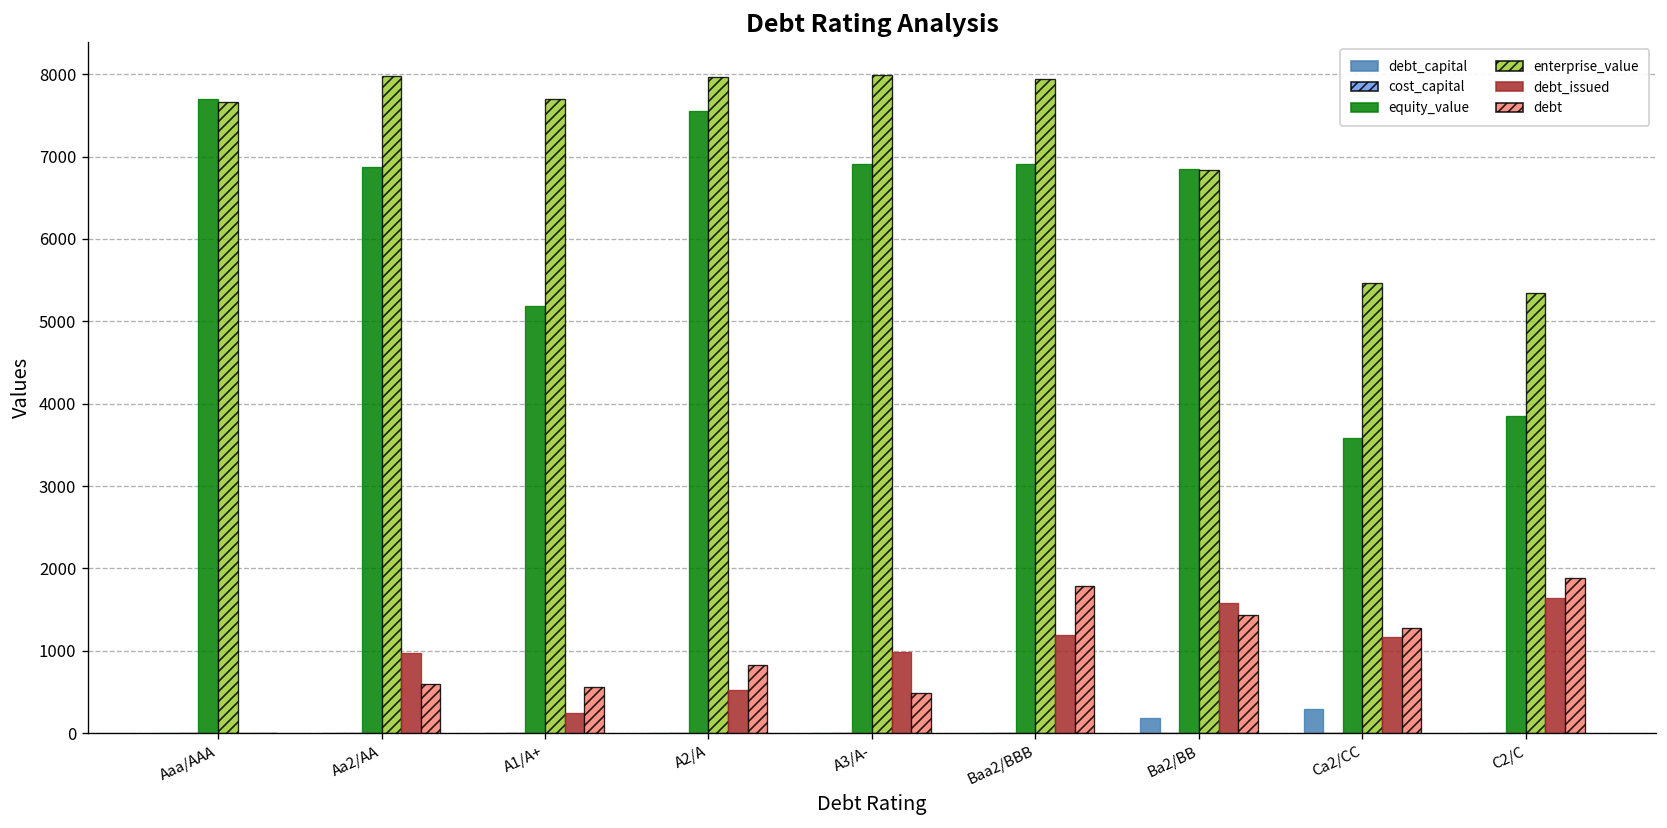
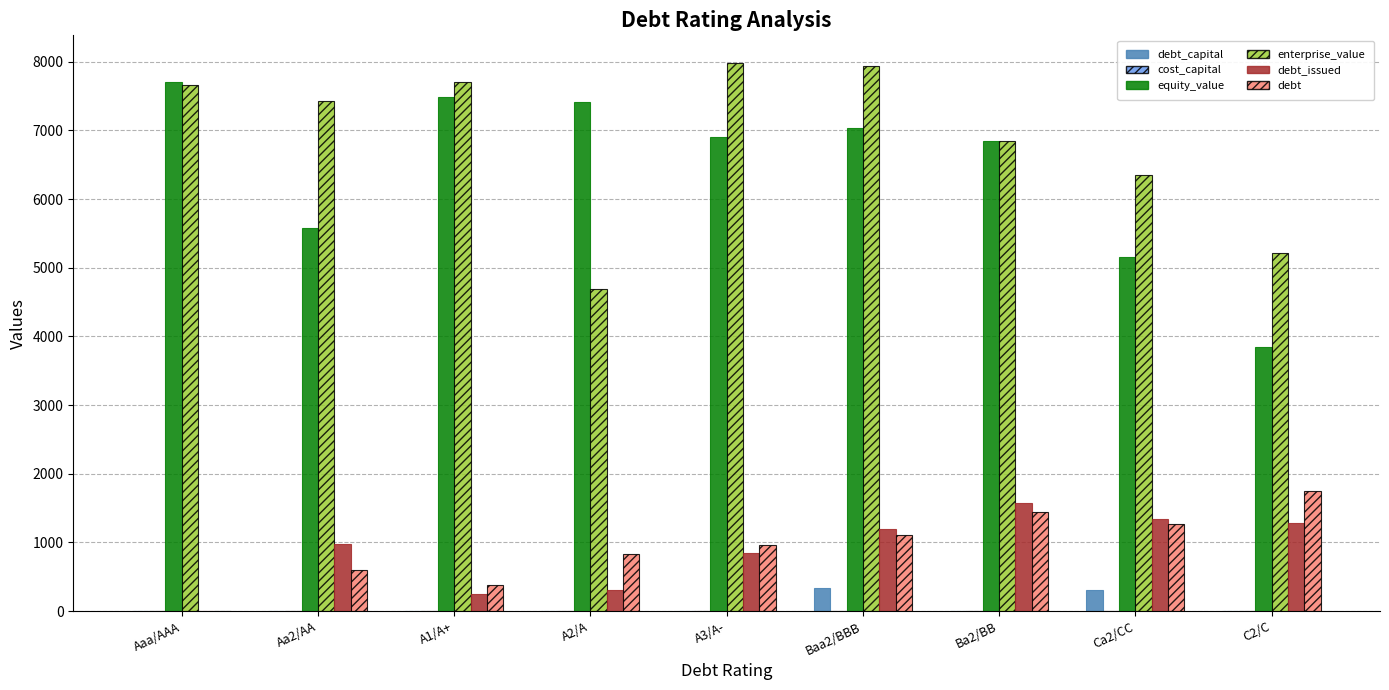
  {
    "debt_capital": {
-     "Baa2/BBB": 0,
-     "Ba2/BB": 200,
+     "Baa2/BBB": 300,
+     "Ba2/BB": 0,
      "Ca2/CC": 300
    },
    "equity_value": {
      "Aaa/AAA": 7700,
-     "Aa2/AA": 6900,
-     "A1/A+": 5200,
-     "A2/A": 7500,
+     "Aa2/AA": 5600,
+     "A1/A+": 7500,
+     "A2/A": 7400,
      "A3/A-": 6900,
-     "Baa2/BBB": 6900,
+     "Baa2/BBB": 7000,
      "Ba2/BB": 6800,
-     "Ca2/CC": 3600,
+     "Ca2/CC": 5200,
      "C2/C": 3800
    },
    "enterprise_value": {
      "Aaa/AAA": 7700,
-     "Aa2/AA": 8000,
+     "Aa2/AA": 7400,
      "A1/A+": 7700,
-     "A2/A": 8000,
+     "A2/A": 4700,
      "A3/A-": 8000,
      "Baa2/BBB": 7900,
      "Ba2/BB": 6800,
-     "Ca2/CC": 5500,
-     "C2/C": 5300
+     "Ca2/CC": 6300,
+     "C2/C": 5200
    },
    "debt_issued": {
      "Aaa/AAA": 0,
      "Aa2/AA": 1000,
      "A1/A+": 200,
-     "A2/A": 500,
-     "A3/A-": 1000,
+     "A2/A": 300,
+     "A3/A-": 800,
      "Baa2/BBB": 1200,
      "Ba2/BB": 1600,
-     "Ca2/CC": 1200,
-     "C2/C": 1600
+     "Ca2/CC": 1300,
+     "C2/C": 1300
    },
    "debt": {
      "Aaa/AAA": 0,
      "Aa2/AA": 600,
-     "A1/A+": 600,
+     "A1/A+": 400,
      "A2/A": 800,
-     "A3/A-": 500,
-     "Baa2/BBB": 1800,
+     "A3/A-": 1000,
+     "Baa2/BBB": 1100,
      "Ba2/BB": 1400,
      "Ca2/CC": 1300,
-     "C2/C": 1900
+     "C2/C": 1800
    }
  }
